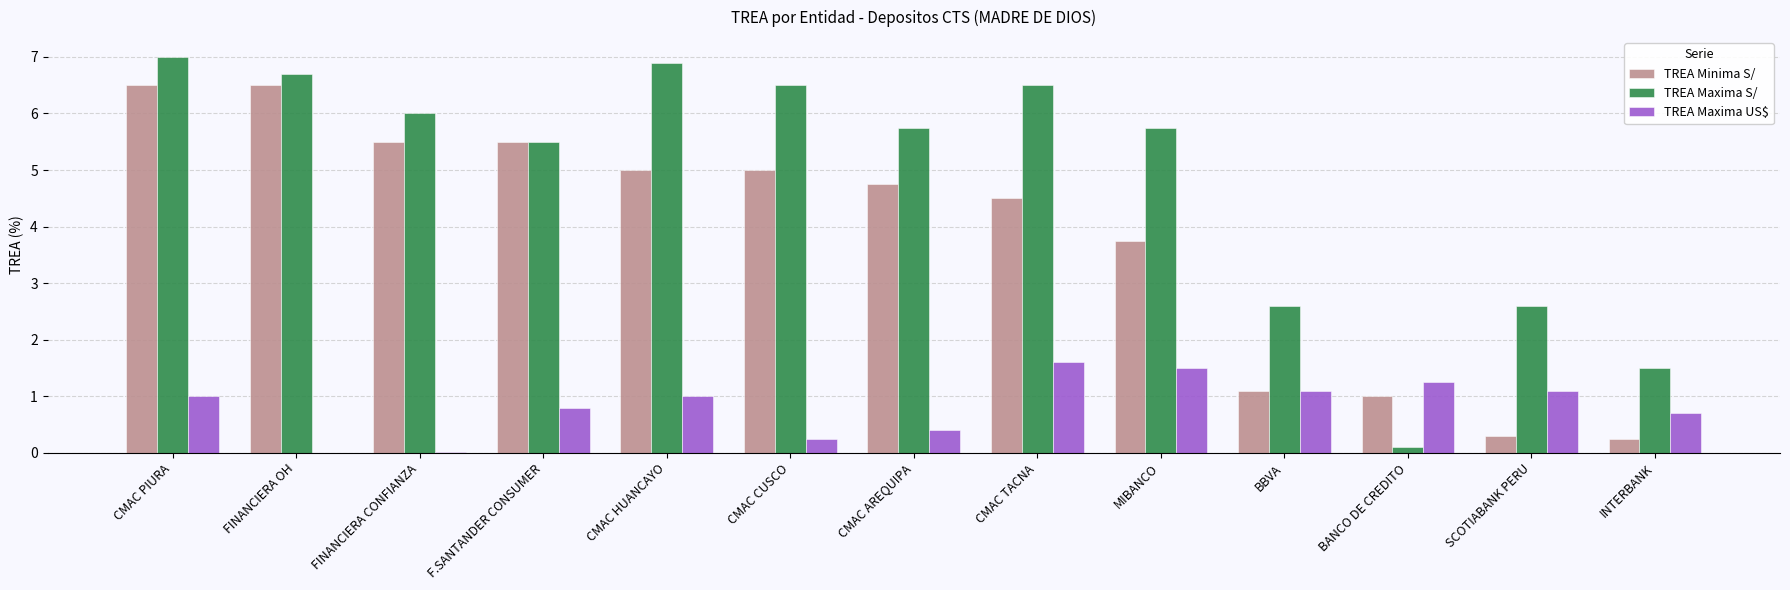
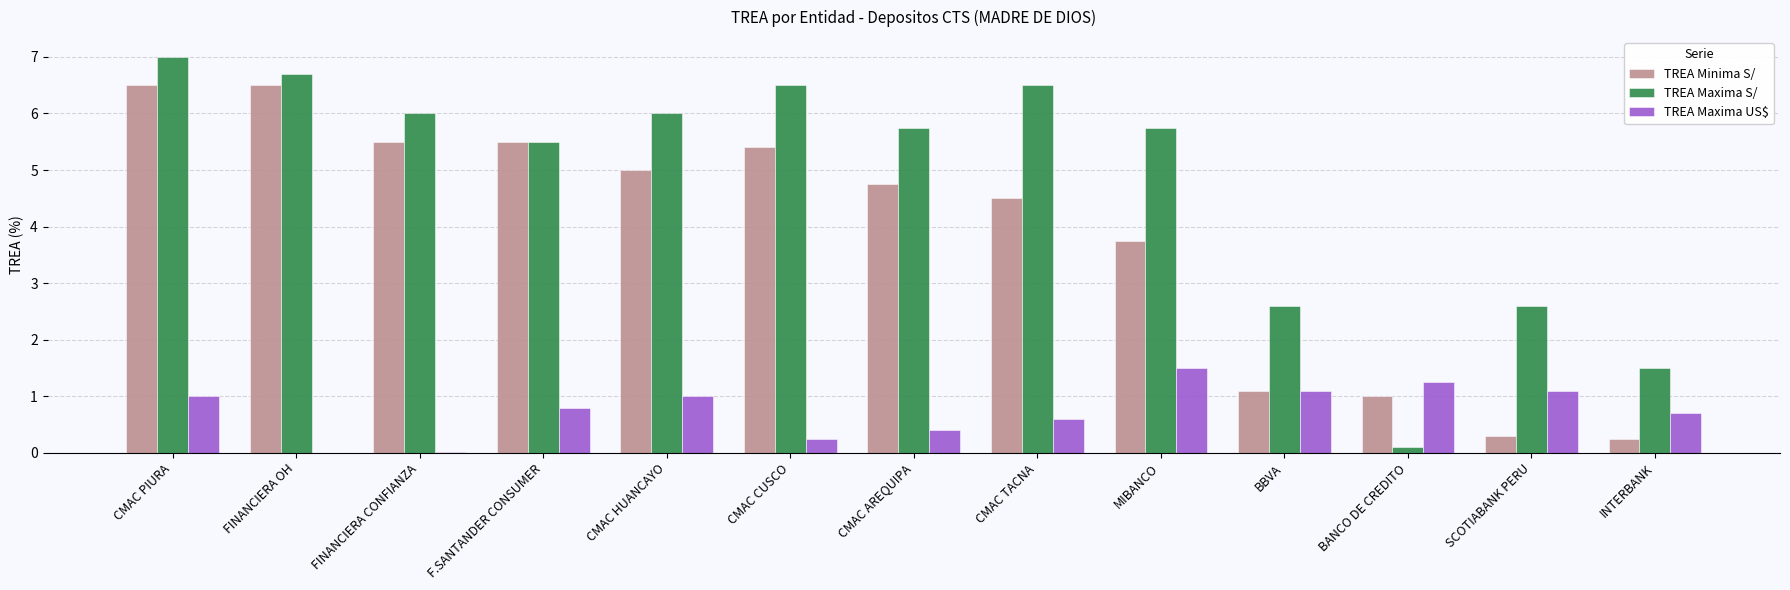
  {
    "TREA Minima S/": {
      "CMAC PIURA": 6.5,
      "FINANCIERA OH": 6.5,
      "FINANCIERA CONFIANZA": 5.5,
      "F.SANTANDER CONSUMER": 5.5,
      "CMAC HUANCAYO": 5.0,
-     "CMAC CUSCO": 5.0,
+     "CMAC CUSCO": 5.4,
      "CMAC AREQUIPA": 4.8,
      "CMAC TACNA": 4.5,
      "MIBANCO": 3.8,
      "BBVA": 1.1,
      "BANCO DE CREDITO": 1.0,
      "SCOTIABANK PERU": 0.3,
      "INTERBANK": 0.3
    },
    "TREA Maxima S/": {
      "CMAC PIURA": 7.0,
      "FINANCIERA OH": 6.7,
      "FINANCIERA CONFIANZA": 6.0,
      "F.SANTANDER CONSUMER": 5.5,
-     "CMAC HUANCAYO": 6.9,
+     "CMAC HUANCAYO": 6.0,
      "CMAC CUSCO": 6.5,
      "CMAC AREQUIPA": 5.8,
      "CMAC TACNA": 6.5,
      "MIBANCO": 5.8,
      "BBVA": 2.6,
      "BANCO DE CREDITO": 0.1,
      "SCOTIABANK PERU": 2.6,
      "INTERBANK": 1.5
    },
    "TREA Maxima US$": {
      "CMAC PIURA": 1.0,
      "FINANCIERA OH": 0.0,
      "F.SANTANDER CONSUMER": 0.8,
      "CMAC HUANCAYO": 1.0,
      "CMAC CUSCO": 0.3,
      "CMAC AREQUIPA": 0.4,
-     "CMAC TACNA": 1.6,
+     "CMAC TACNA": 0.6,
      "MIBANCO": 1.5,
      "BBVA": 1.1,
      "BANCO DE CREDITO": 1.3,
      "SCOTIABANK PERU": 1.1,
      "INTERBANK": 0.7
    }
  }
